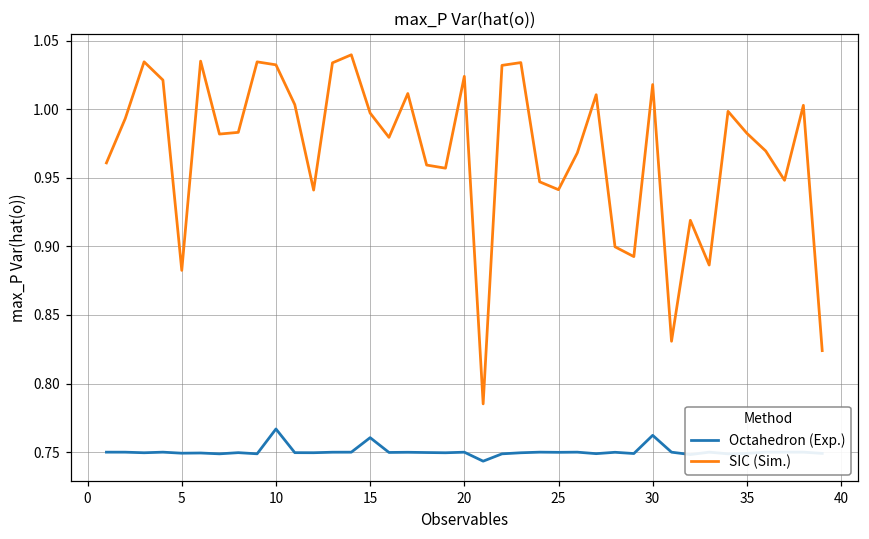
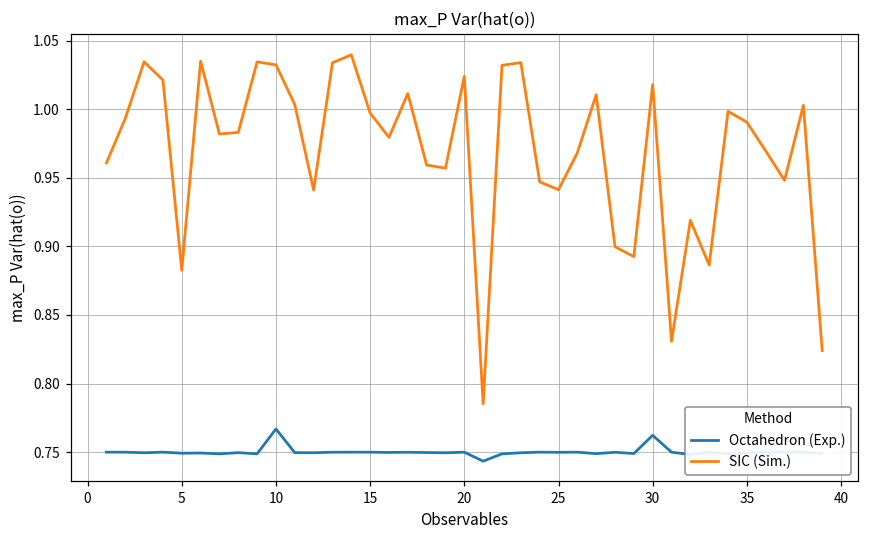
  {
    "Octahedron (Exp.)": {
      "5": 0.749,
      "10": 0.767,
-     "15": 0.761,
+     "15": 0.750,
      "20": 0.750,
      "25": 0.750,
      "30": 0.762
    },
    "SIC (Sim.)": {
      "5": 0.882,
      "10": 1.032,
      "15": 0.997,
      "20": 1.024,
      "25": 0.941,
      "30": 1.018,
-     "35": 0.982
+     "35": 0.991
    }
  }
